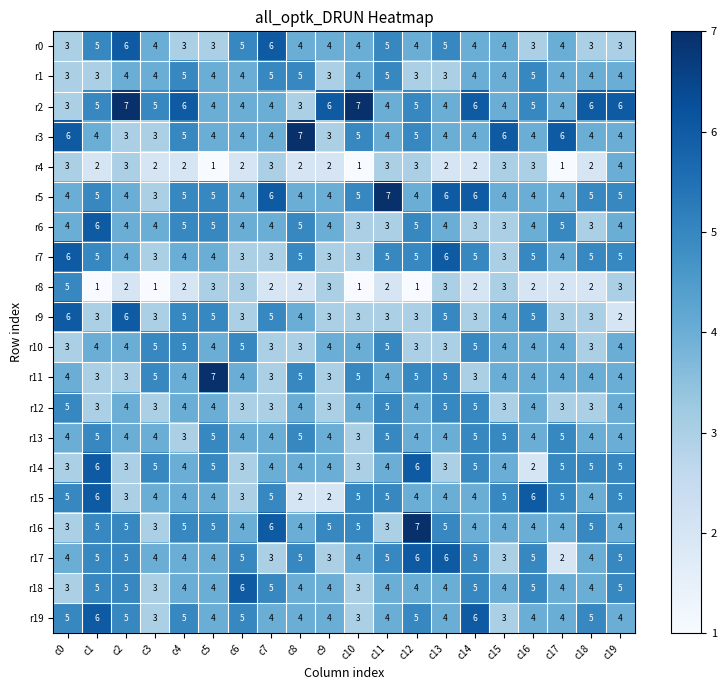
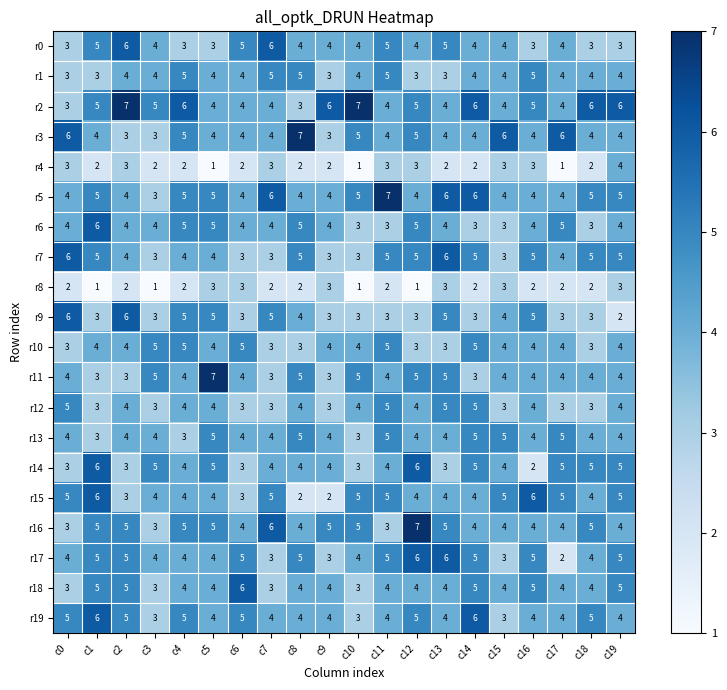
  {
    "r8": {
-     "c0": 5,
+     "c0": 2,
      "c1": 1,
      "c2": 2,
      "c3": 1,
      "c4": 2,
      "c5": 3,
      "c6": 3,
      "c7": 2,
      "c8": 2,
      "c9": 3,
      "c10": 1,
      "c11": 2,
      "c12": 1,
      "c13": 3,
      "c14": 2,
      "c15": 3,
      "c16": 2,
      "c17": 2,
      "c18": 2,
      "c19": 3
    },
    "r13": {
      "c0": 4,
-     "c1": 5,
+     "c1": 3,
      "c2": 4,
      "c3": 4,
      "c4": 3,
      "c5": 5,
      "c6": 4,
      "c7": 4,
      "c8": 5,
      "c9": 4,
      "c10": 3,
      "c11": 5,
      "c12": 4,
      "c13": 4,
      "c14": 5,
      "c15": 5,
      "c16": 4,
      "c17": 5,
      "c18": 4,
      "c19": 4
    },
    "r18": {
      "c0": 3,
      "c1": 5,
      "c2": 5,
      "c3": 3,
      "c4": 4,
      "c5": 4,
      "c6": 6,
-     "c7": 5,
+     "c7": 3,
      "c8": 4,
      "c9": 4,
      "c10": 3,
      "c11": 4,
      "c12": 4,
      "c13": 4,
      "c14": 5,
      "c15": 4,
      "c16": 5,
      "c17": 4,
      "c18": 4,
      "c19": 5
    }
  }
